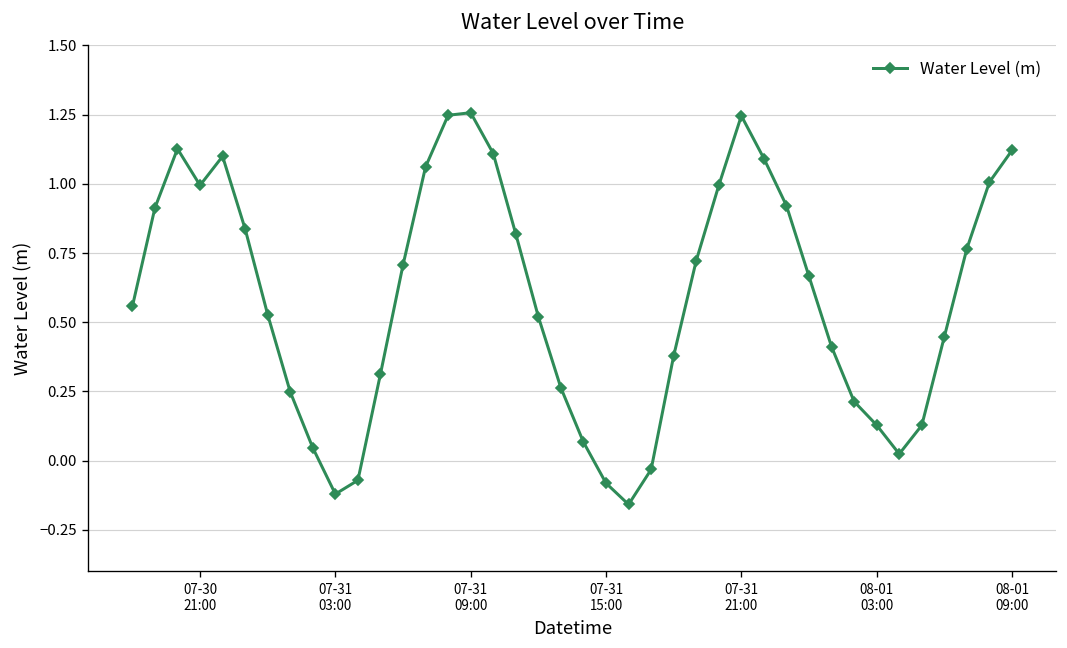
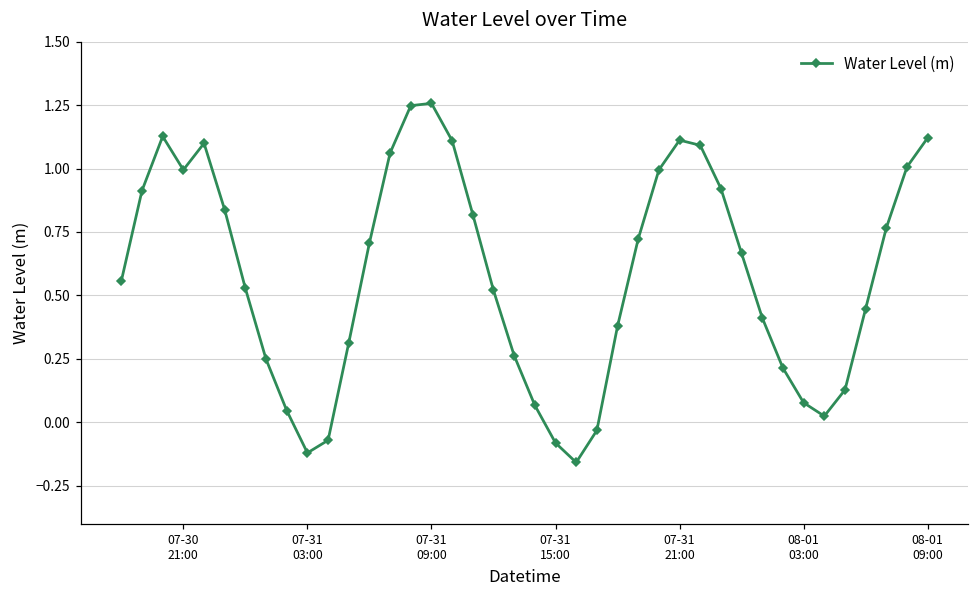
  {
    "07-30 21:00": 0.99,
    "07-31 03:00": -0.12,
    "07-31 09:00": 1.26,
    "07-31 15:00": -0.08,
-   "07-31 21:00": 1.25,
-   "08-01 03:00": 0.13,
+   "07-31 21:00": 1.11,
+   "08-01 03:00": 0.08,
    "08-01 09:00": 1.12
  }
